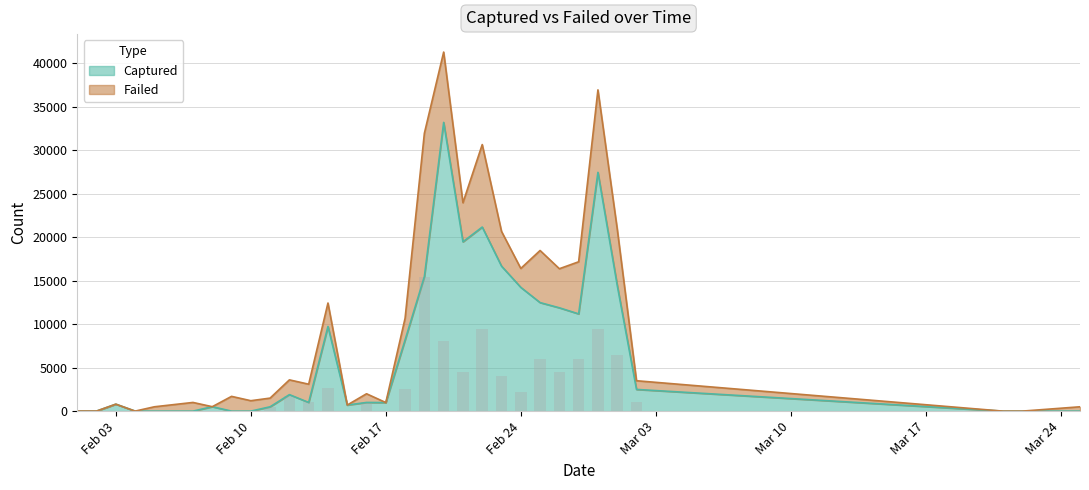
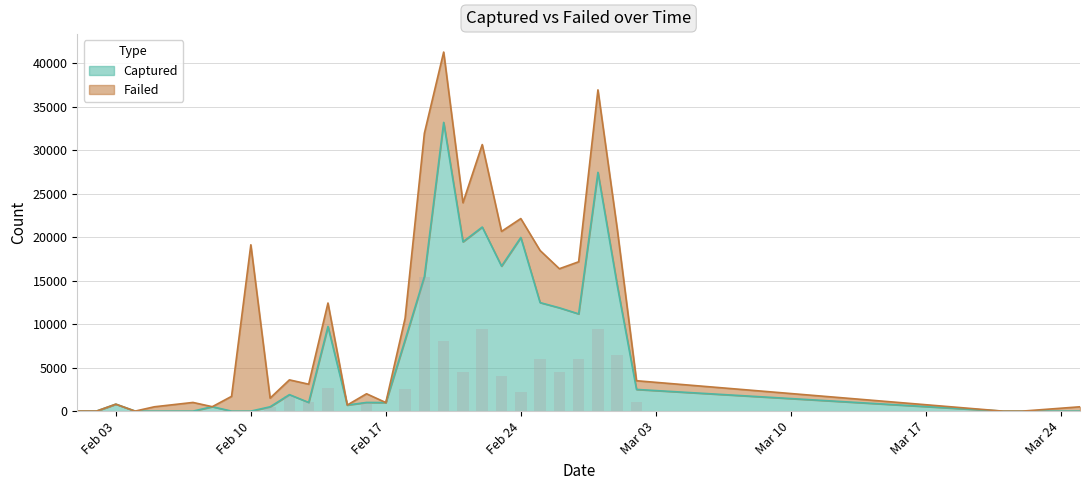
  {
    "Captured": {
      "Feb 10": 0,
-     "Feb 24": 14000
+     "Feb 24": 20000
    },
    "Failed": {
-     "Feb 10": 1000,
+     "Feb 10": 19000,
      "Feb 24": 2000
    }
  }
